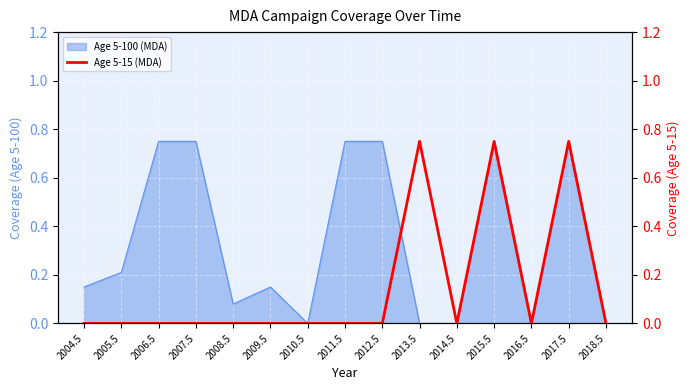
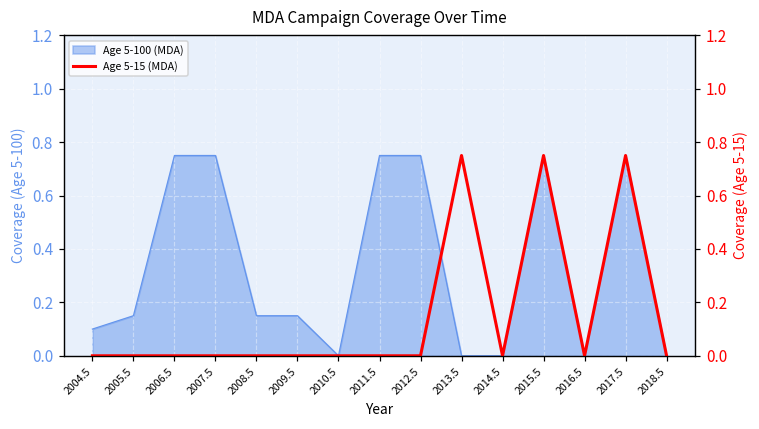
  {
    "Age 5-100 (MDA)": {
-     "2004.5": 0.15,
-     "2005.5": 0.21,
+     "2004.5": 0.10,
+     "2005.5": 0.15,
      "2006.5": 0.75,
      "2007.5": 0.75,
-     "2008.5": 0.08,
+     "2008.5": 0.15,
      "2009.5": 0.15,
      "2010.5": 0.00,
      "2011.5": 0.75,
      "2012.5": 0.75,
      "2013.5": 0.00,
      "2014.5": 0.00,
      "2015.5": 0.75,
      "2016.5": 0.00,
      "2017.5": 0.75,
      "2018.5": 0.00
    },
    "Age 5-15 (MDA)": {
      "2004.5": 0.00,
      "2005.5": 0.00,
      "2006.5": 0.00,
      "2007.5": 0.00,
      "2008.5": 0.00,
      "2009.5": 0.00,
      "2010.5": 0.00,
      "2011.5": 0.00,
      "2012.5": 0.00,
      "2013.5": 0.75,
      "2014.5": 0.00,
      "2015.5": 0.75,
      "2016.5": 0.00,
      "2017.5": 0.75,
      "2018.5": 0.00
    }
  }
